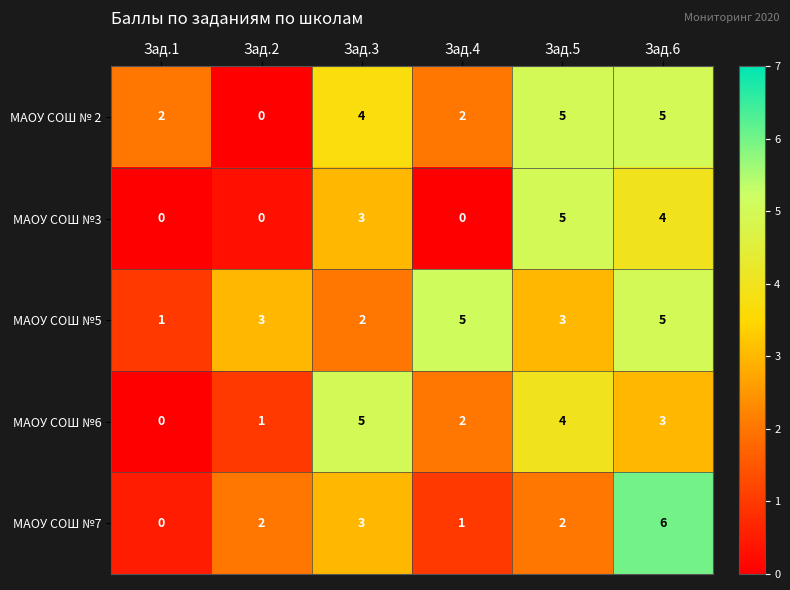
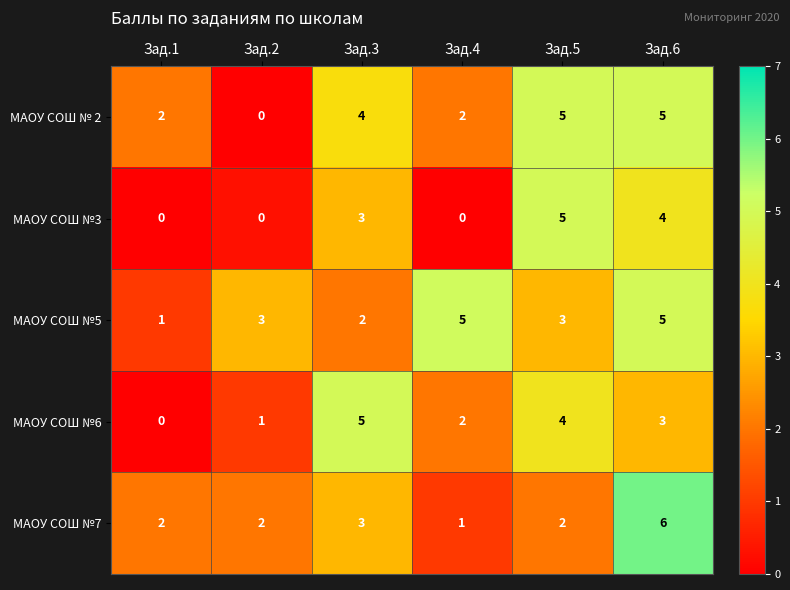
  {
    "МАОУ СОШ № 2": {
      "Зад.1": 2,
      "Зад.2": 0,
      "Зад.3": 4,
      "Зад.4": 2,
      "Зад.5": 5,
      "Зад.6": 5
    },
    "МАОУ СОШ №3": {
      "Зад.1": 0,
      "Зад.2": 0,
      "Зад.3": 3,
      "Зад.4": 0,
      "Зад.5": 5,
      "Зад.6": 4
    },
    "МАОУ СОШ №5": {
      "Зад.1": 1,
      "Зад.2": 3,
      "Зад.3": 2,
      "Зад.4": 5,
      "Зад.5": 3,
      "Зад.6": 5
    },
    "МАОУ СОШ №6": {
      "Зад.1": 0,
      "Зад.2": 1,
      "Зад.3": 5,
      "Зад.4": 2,
      "Зад.5": 4,
      "Зад.6": 3
    },
    "МАОУ СОШ №7": {
-     "Зад.1": 0,
+     "Зад.1": 2,
      "Зад.2": 2,
      "Зад.3": 3,
      "Зад.4": 1,
      "Зад.5": 2,
      "Зад.6": 6
    }
  }
